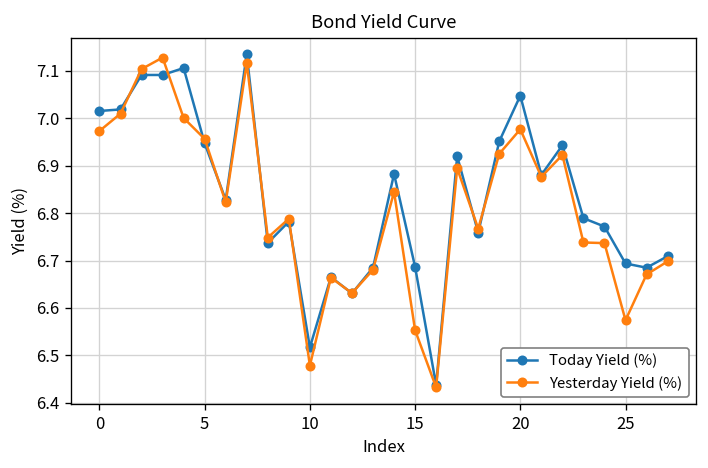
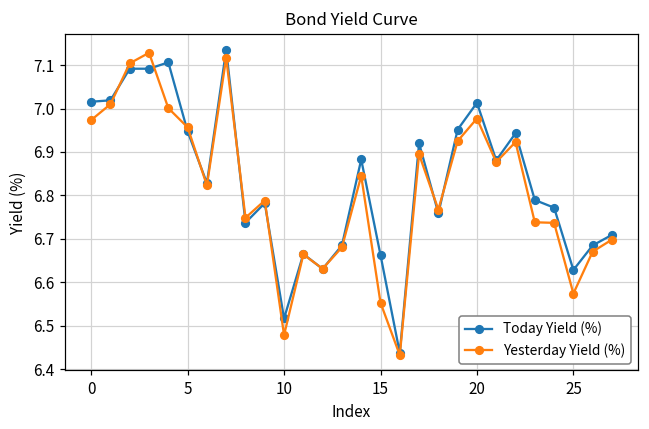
  {
    "Today Yield (%)": {
      "0": 7.02,
      "5": 6.95,
      "10": 6.52,
-     "15": 6.69,
-     "20": 7.05,
-     "25": 6.69
+     "15": 6.66,
+     "20": 7.01,
+     "25": 6.63
    },
    "Yesterday Yield (%)": {
      "0": 6.97,
      "5": 6.96,
      "10": 6.48,
      "15": 6.55,
      "20": 6.98,
      "25": 6.57
    }
  }
